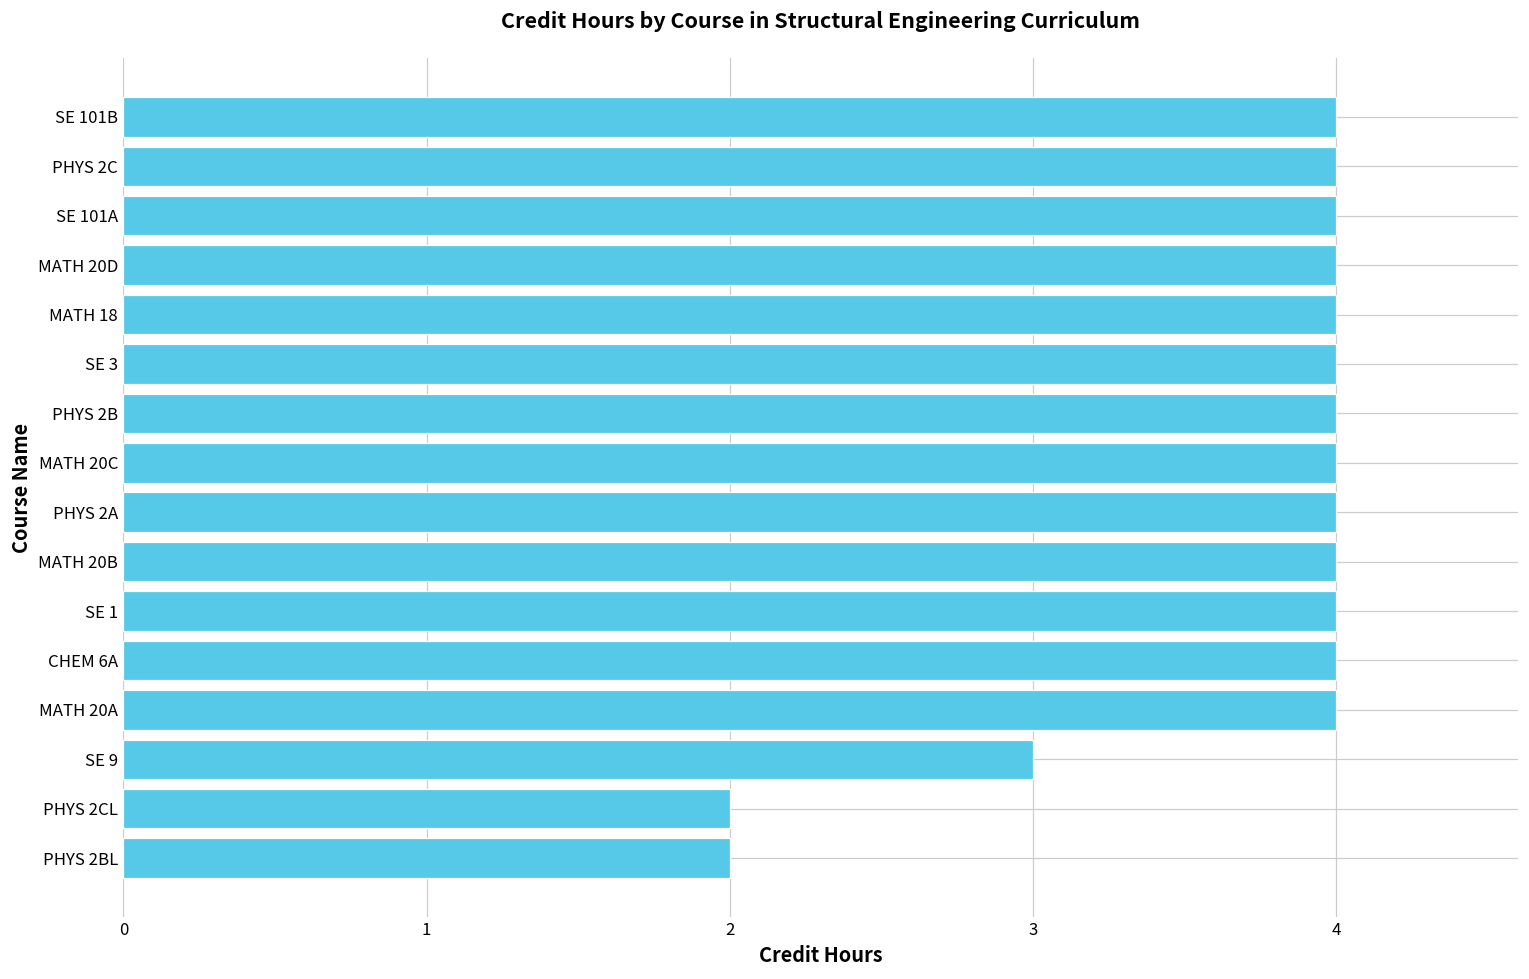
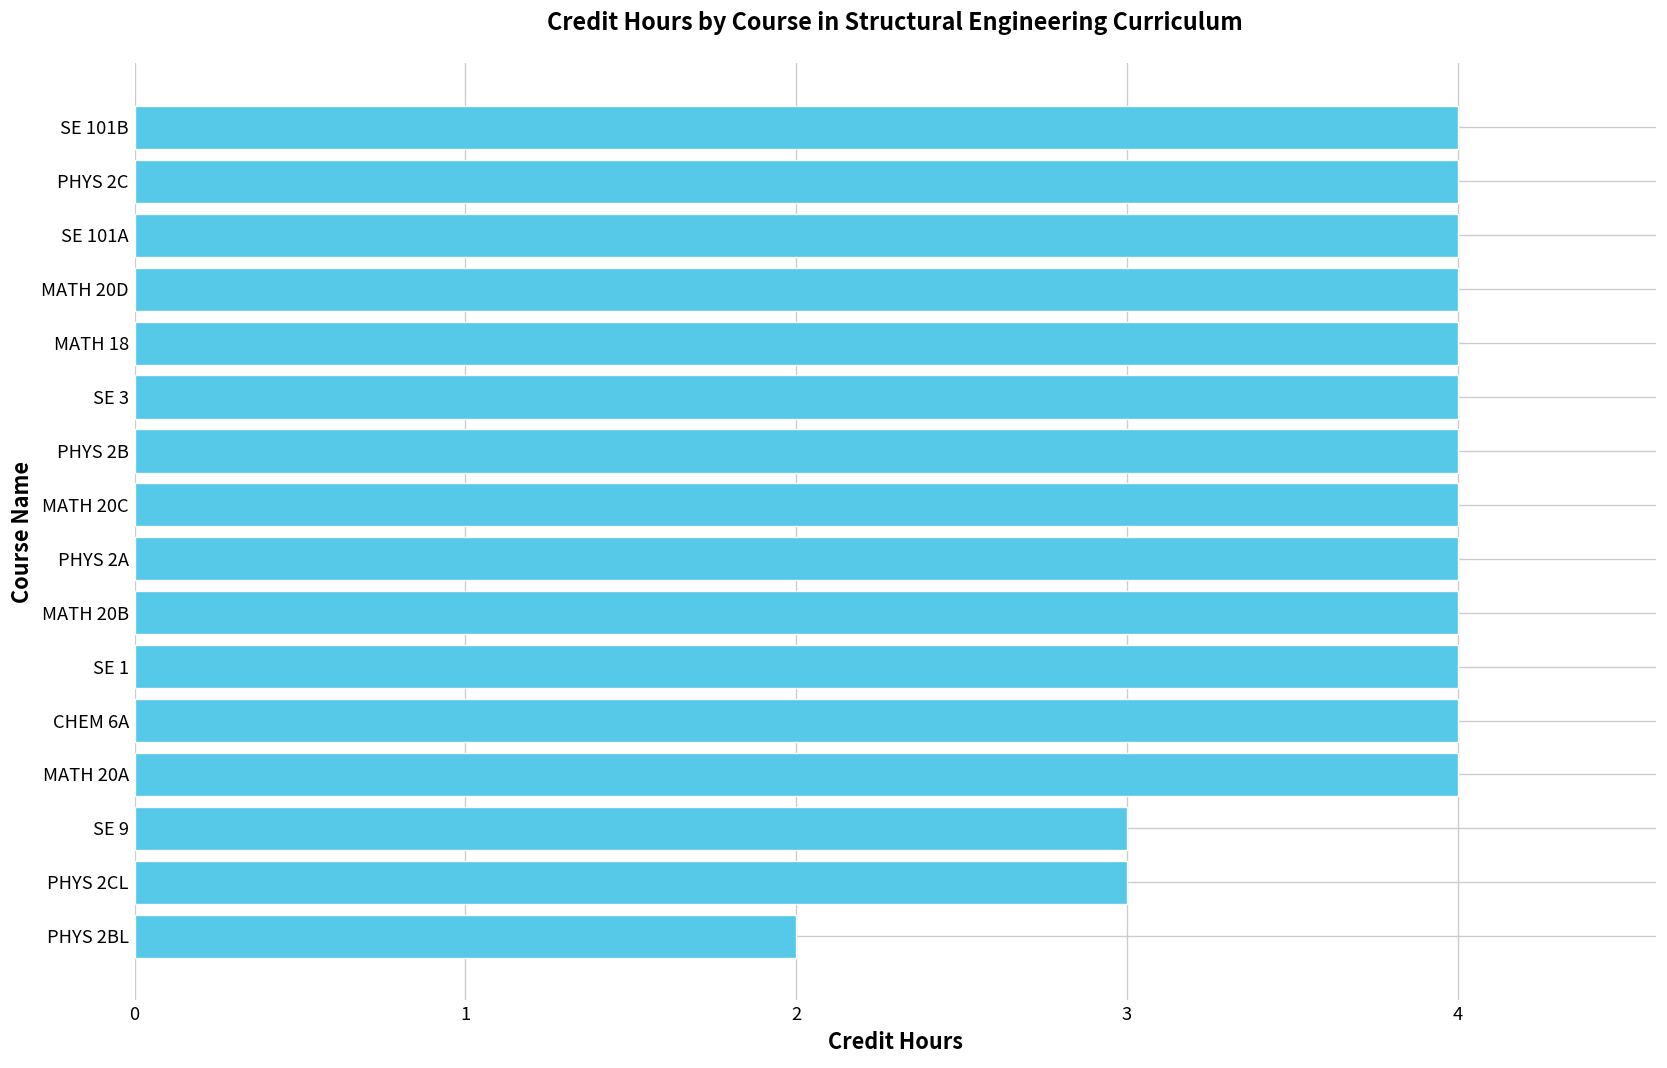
  {
    "SE 101B": 4,
    "PHYS 2C": 4,
    "SE 101A": 4,
    "MATH 20D": 4,
    "MATH 18": 4,
    "SE 3": 4,
    "PHYS 2B": 4,
    "MATH 20C": 4,
    "PHYS 2A": 4,
    "MATH 20B": 4,
    "SE 1": 4,
    "CHEM 6A": 4,
    "MATH 20A": 4,
    "SE 9": 3,
-   "PHYS 2CL": 2,
+   "PHYS 2CL": 3,
    "PHYS 2BL": 2
  }
